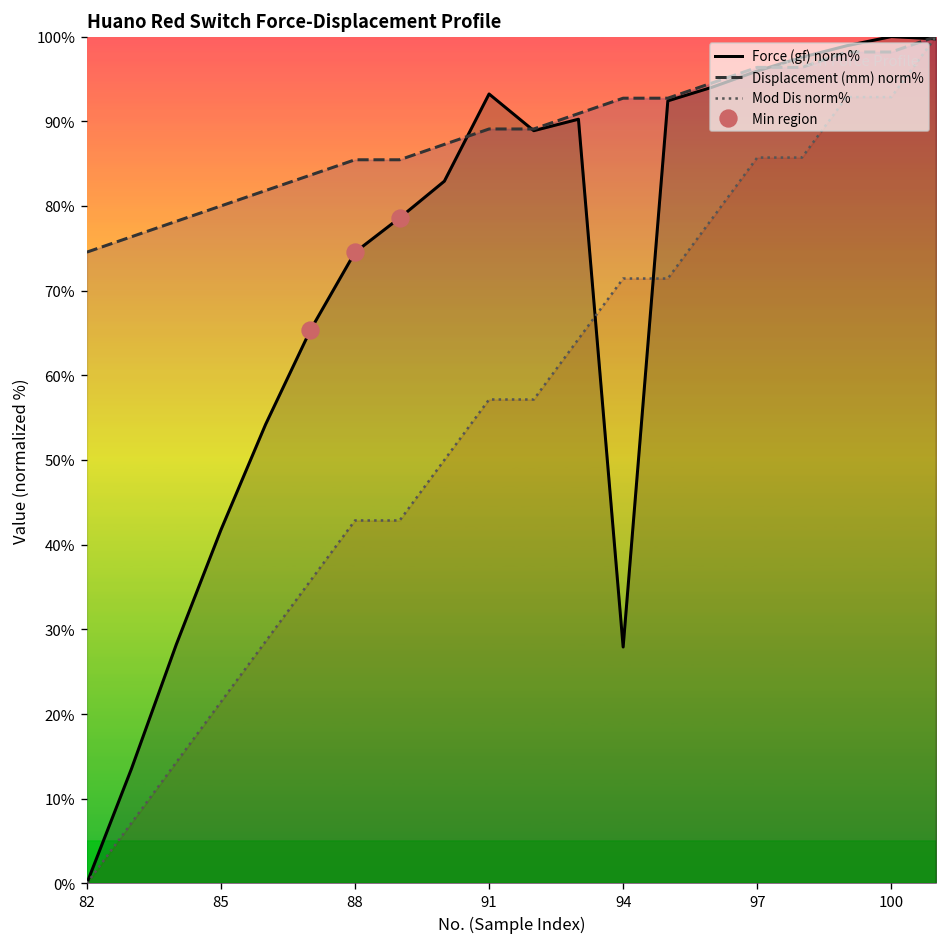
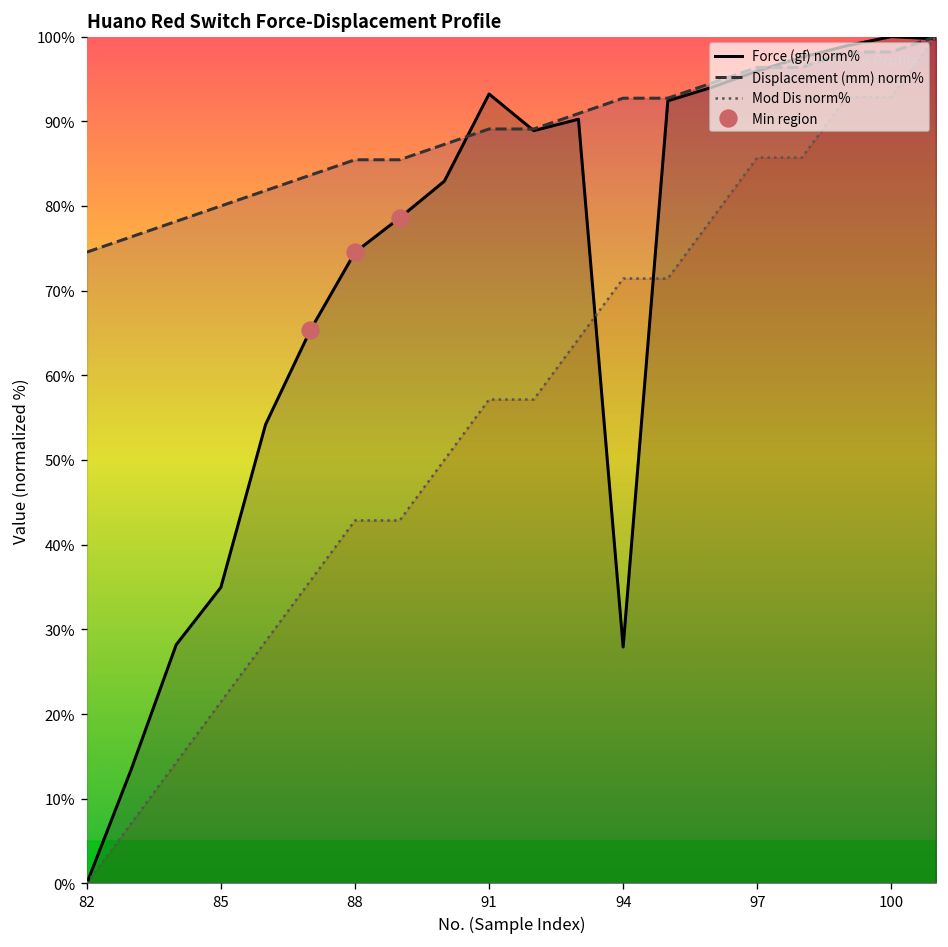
  {
    "Force (gf) norm%": {
-     "85": "42%",
+     "85": "35%",
      "91": "93%",
      "94": "28%",
      "100": "100%"
    }
  }
